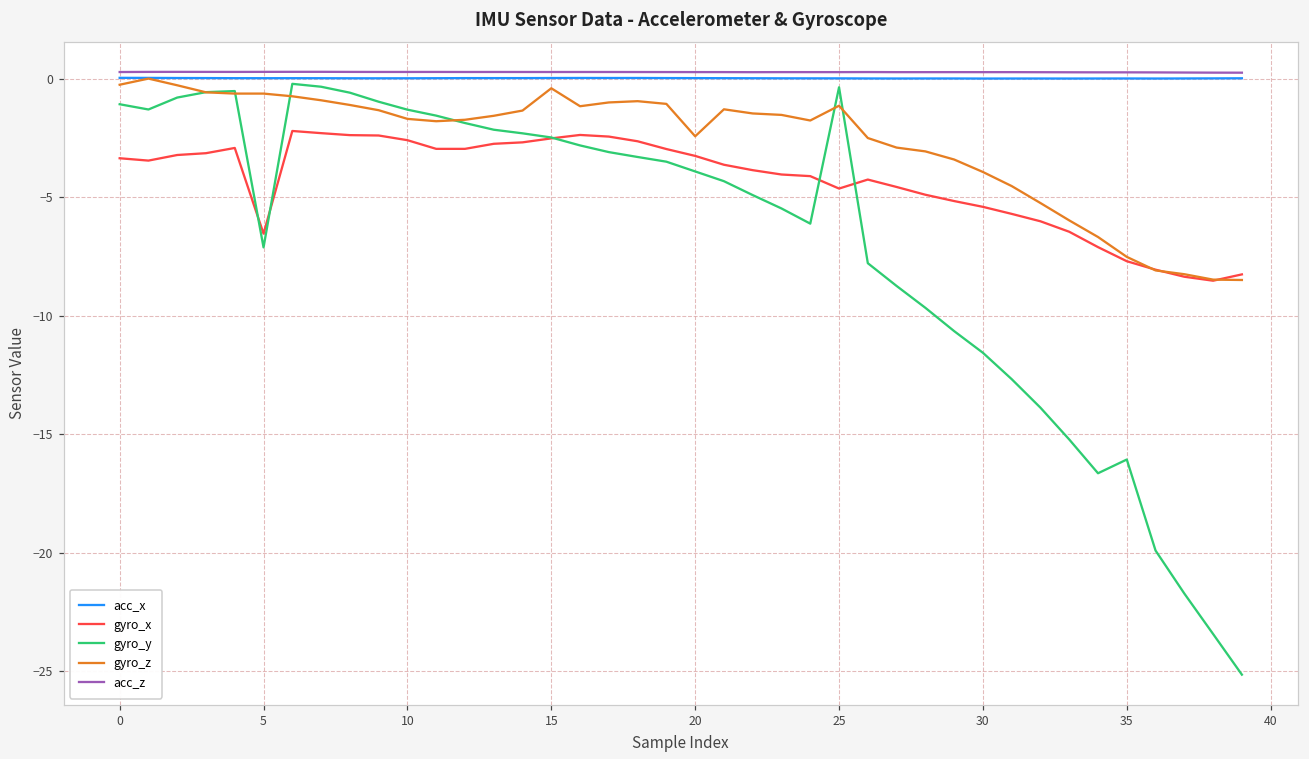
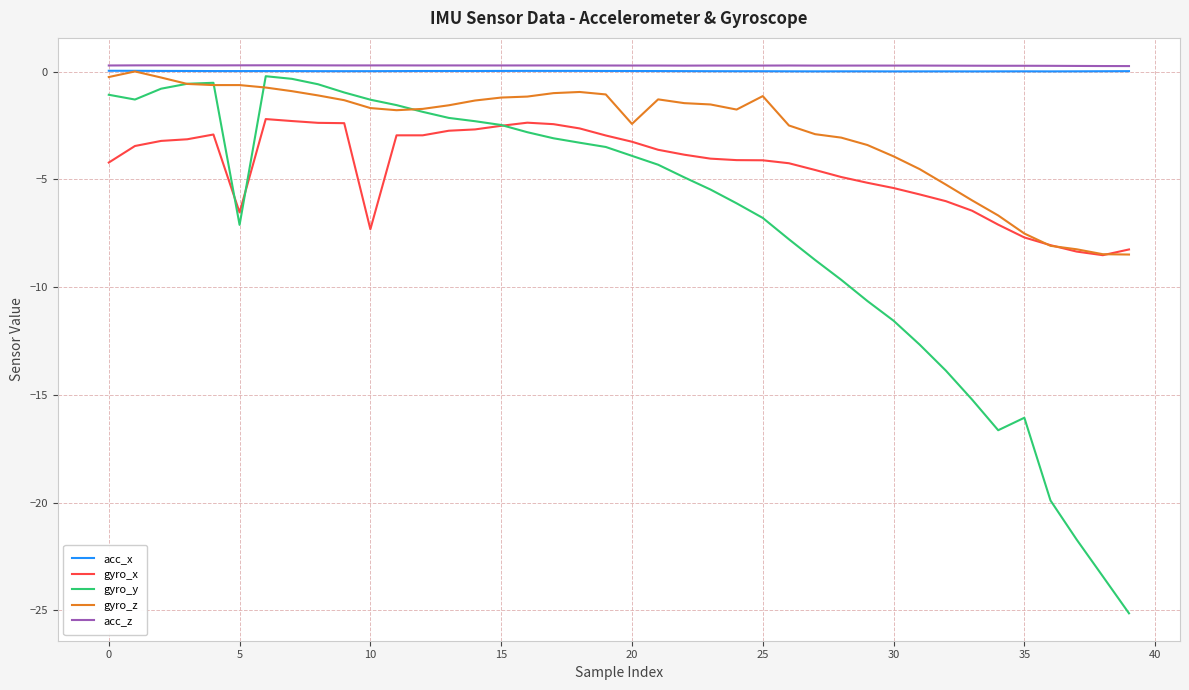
  {
    "acc_x": {
      "0": 0.0,
      "5": 0.0,
      "10": 0.0,
      "15": 0.0,
      "20": 0.0,
      "25": 0.0,
      "30": 0.0,
      "35": 0.0
    },
    "gyro_x": {
-     "0": -3.3,
+     "0": -4.2,
      "5": -6.5,
-     "10": -2.6,
+     "10": -7.3,
      "20": -3.2,
-     "25": -4.6,
+     "25": -4.1,
      "30": -5.4,
      "35": -7.7
    },
    "gyro_y": {
      "0": -1.1,
      "5": -7.1,
      "10": -1.3,
      "20": -3.9,
-     "25": -0.4,
+     "25": -6.8,
      "30": -11.6,
      "35": -16.1
    },
    "gyro_z": {
      "0": -0.2,
      "5": -0.6,
      "10": -1.7,
-     "15": -0.4,
+     "15": -1.2,
      "20": -2.4,
      "25": -1.1,
      "30": -3.9,
      "35": -7.5
    },
    "acc_z": {
      "0": 0.3,
      "5": 0.3,
      "10": 0.3,
      "15": 0.3,
      "20": 0.3,
      "25": 0.3,
      "30": 0.3,
      "35": 0.3
    }
  }
